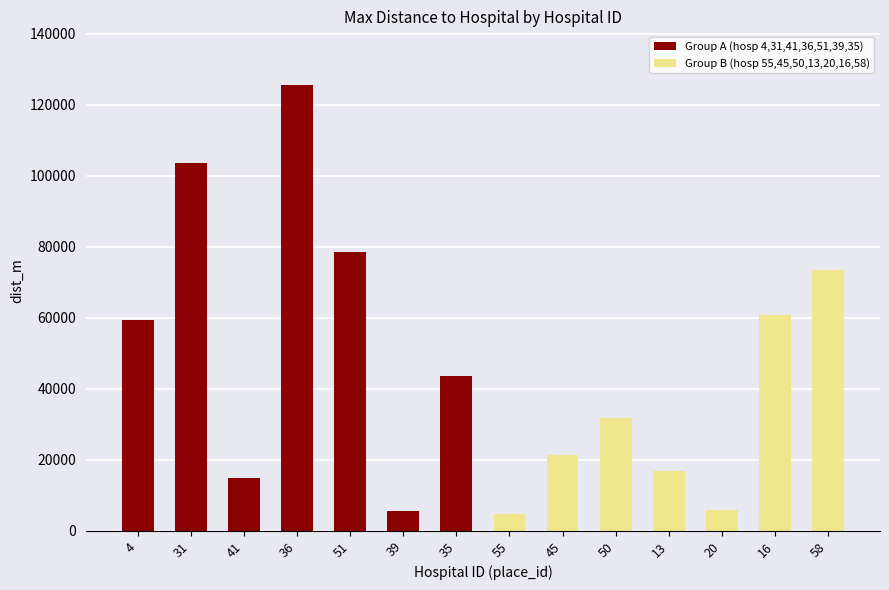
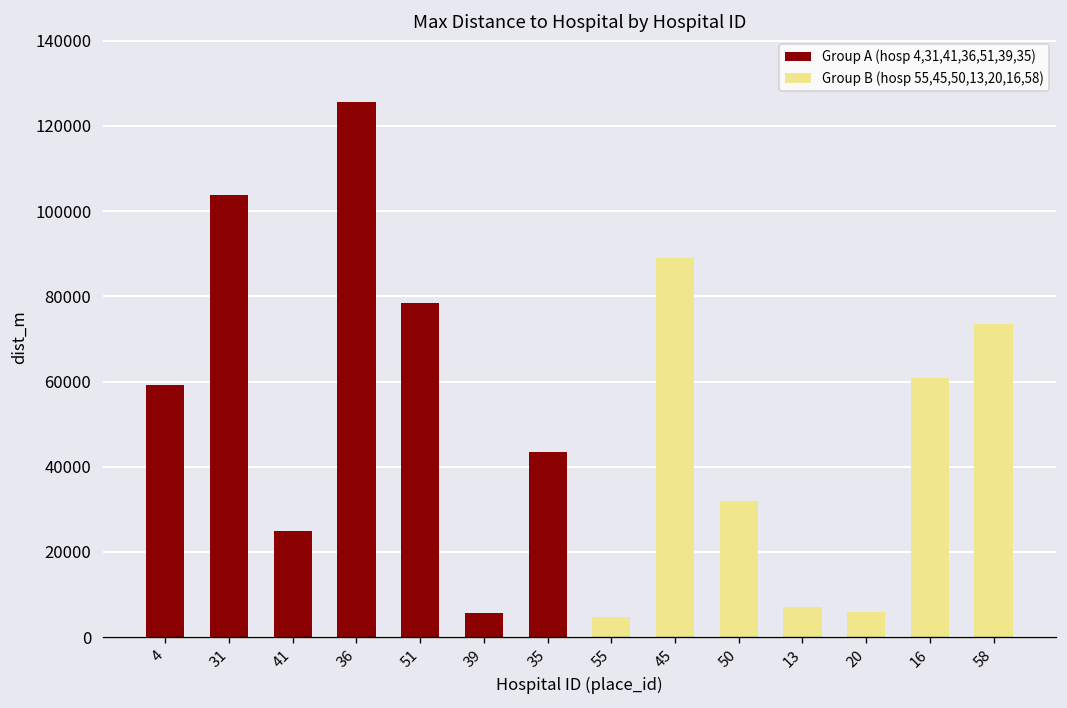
  {
    "4": 59000,
    "31": 104000,
-   "41": 15000,
+   "41": 25000,
    "36": 126000,
    "51": 78000,
    "39": 6000,
    "35": 44000,
    "55": 5000,
-   "45": 21000,
+   "45": 89000,
    "50": 32000,
-   "13": 17000,
+   "13": 7000,
    "20": 6000,
    "16": 61000,
    "58": 73000
  }
